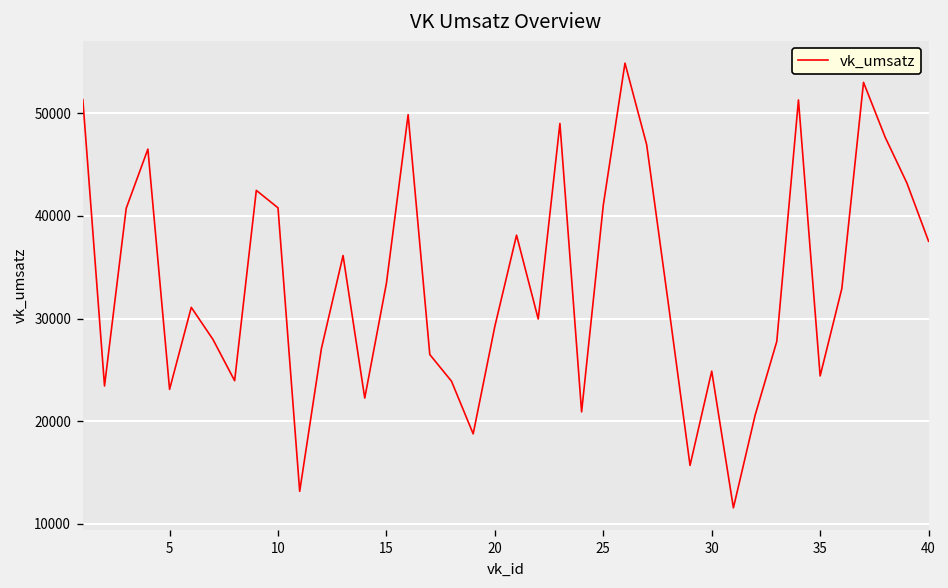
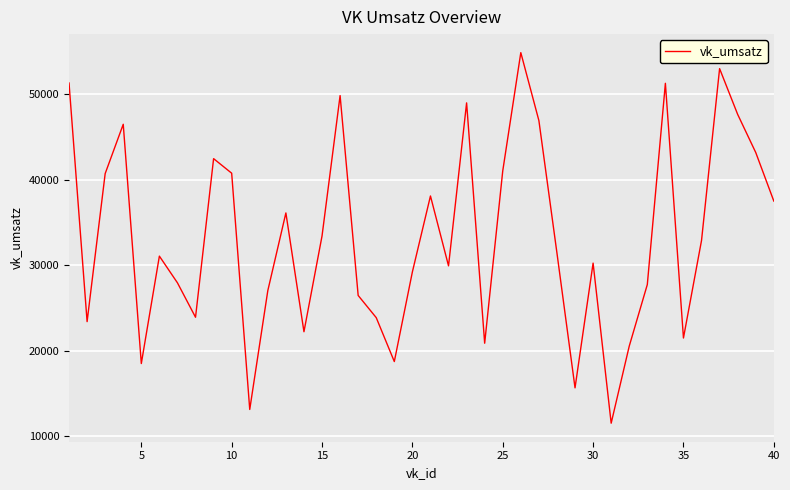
  {
-   "5": 23000,
+   "5": 19000,
    "10": 41000,
    "15": 33000,
    "20": 29000,
    "25": 41000,
-   "30": 25000,
-   "35": 24000,
+   "30": 30000,
+   "35": 22000,
    "40": 38000
  }
